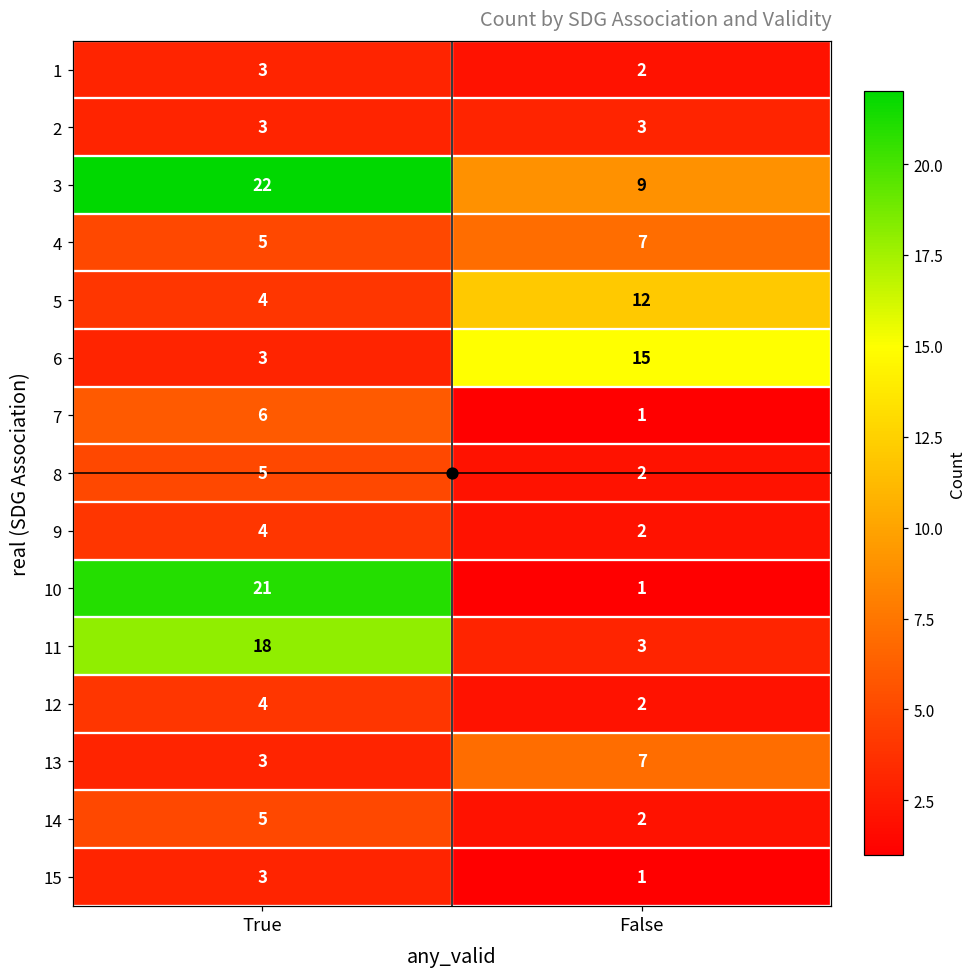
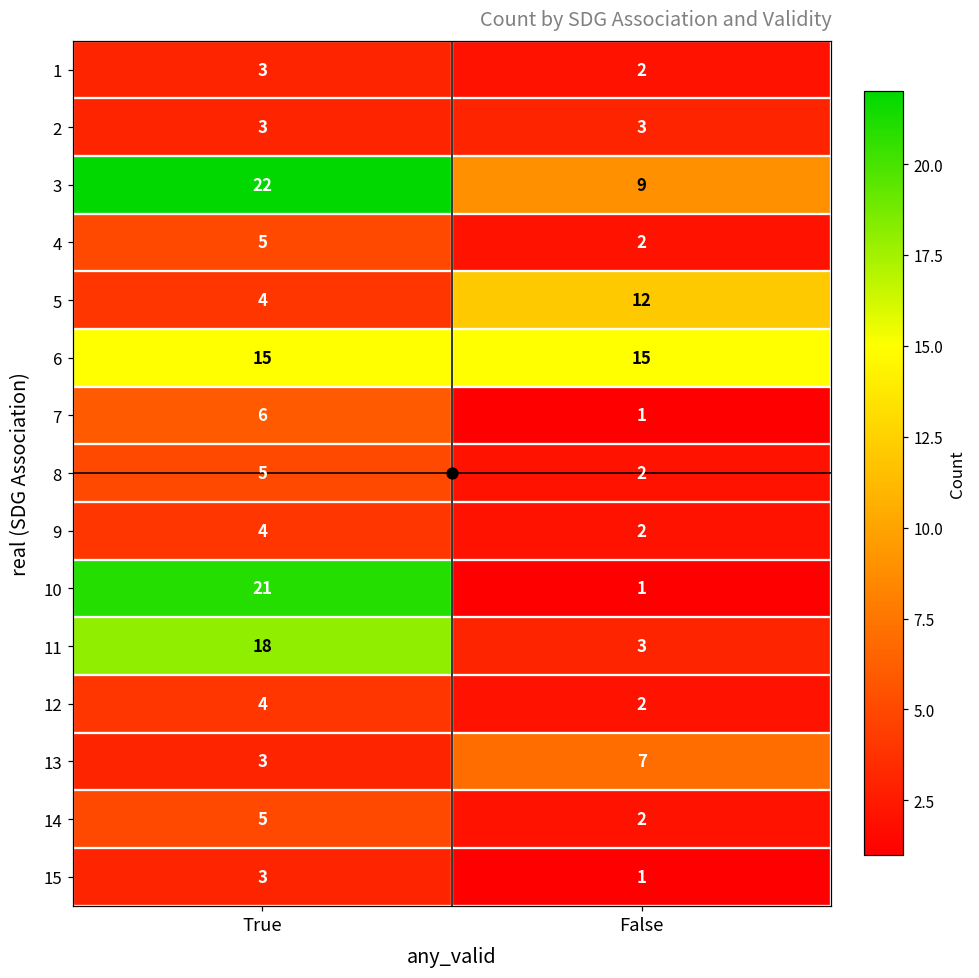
  {
    "1": {
      "True": 3,
      "False": 2
    },
    "2": {
      "True": 3,
      "False": 3
    },
    "3": {
      "True": 22,
      "False": 9
    },
    "4": {
      "True": 5,
-     "False": 7
+     "False": 2
    },
    "5": {
      "True": 4,
      "False": 12
    },
    "6": {
-     "True": 3,
+     "True": 15,
      "False": 15
    },
    "7": {
      "True": 6,
      "False": 1
    },
    "8": {
      "True": 5,
      "False": 2
    },
    "9": {
      "True": 4,
      "False": 2
    },
    "10": {
      "True": 21,
      "False": 1
    },
    "11": {
      "True": 18,
      "False": 3
    },
    "12": {
      "True": 4,
      "False": 2
    },
    "13": {
      "True": 3,
      "False": 7
    },
    "14": {
      "True": 5,
      "False": 2
    },
    "15": {
      "True": 3,
      "False": 1
    }
  }
